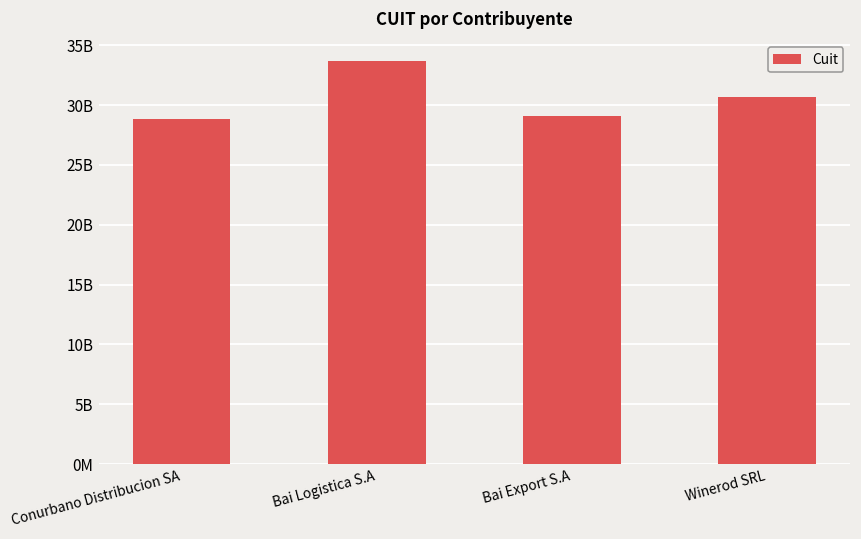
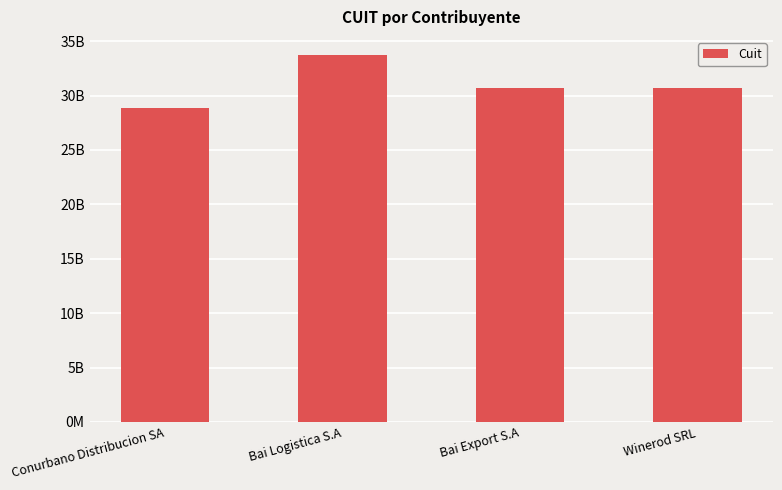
  {
    "Conurbano Distribucion SA": 28900000000,
    "Bai Logistica S.A": 33700000000,
-   "Bai Export S.A": 29100000000,
+   "Bai Export S.A": 30700000000,
    "Winerod SRL": 30700000000
  }
